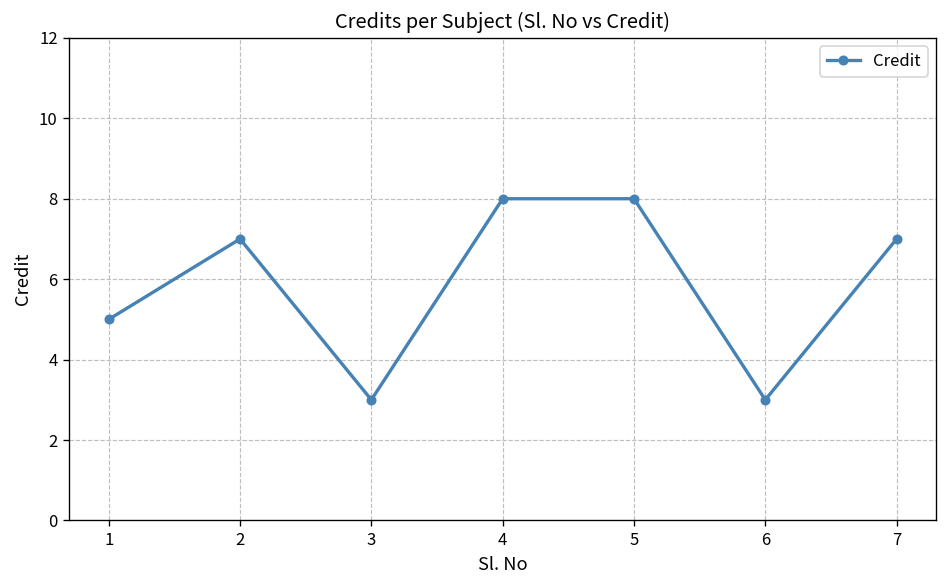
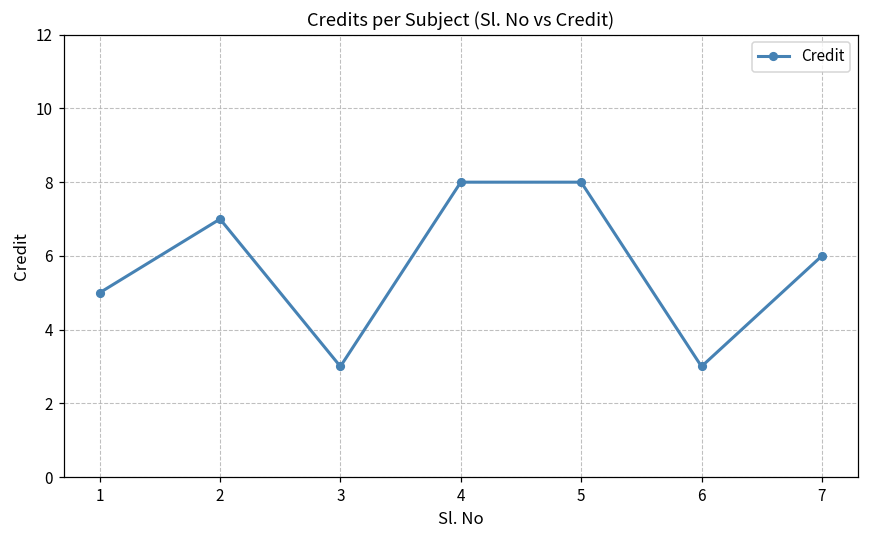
  {
    "1": 5,
    "2": 7,
    "3": 3,
    "4": 8,
    "5": 8,
    "6": 3,
-   "7": 7
+   "7": 6
  }
